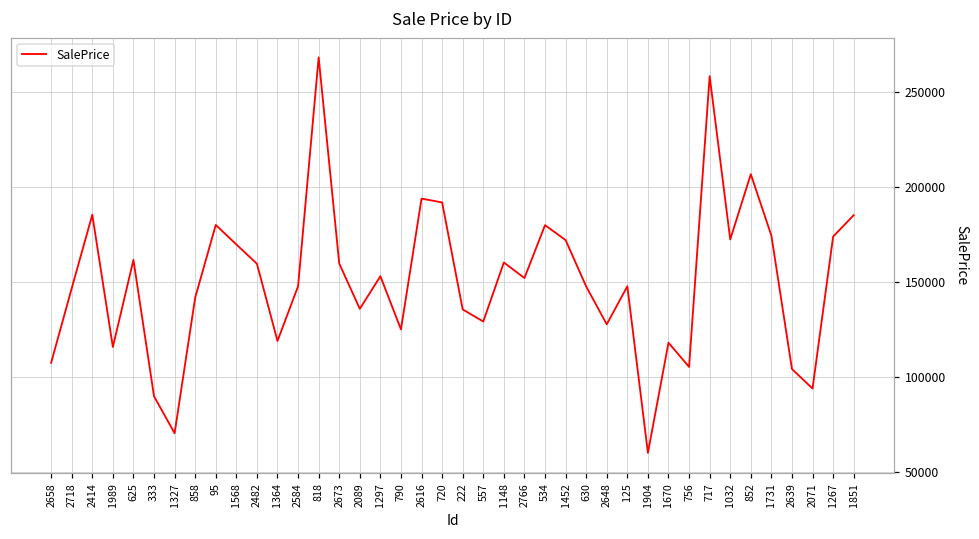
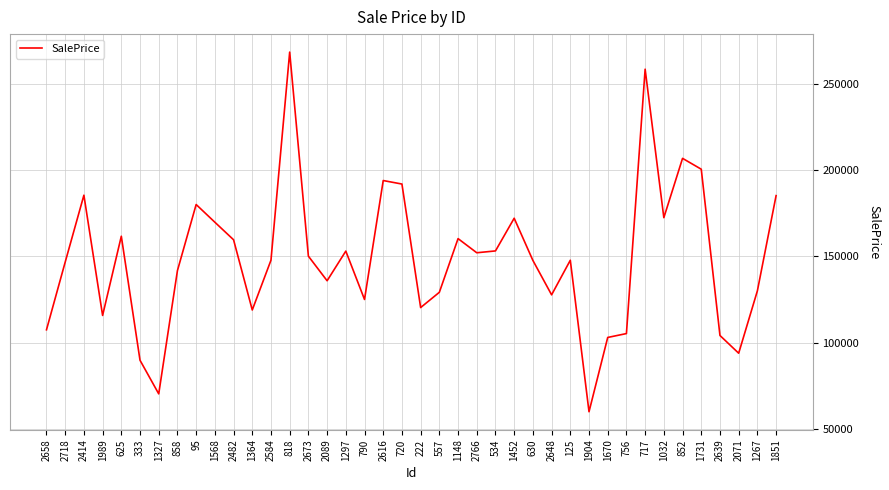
  {
    "2658": 108000,
    "2718": 147000,
    "2414": 185000,
    "1989": 116000,
    "625": 162000,
    "333": 90000,
    "1327": 70000,
    "858": 142000,
    "95": 180000,
    "1568": 170000,
    "2482": 160000,
    "1364": 119000,
    "2584": 148000,
    "818": 268000,
-   "2673": 160000,
+   "2673": 150000,
    "2089": 136000,
    "1297": 153000,
    "790": 125000,
    "2616": 194000,
    "720": 192000,
-   "222": 136000,
+   "222": 120000,
    "557": 129000,
    "1148": 160000,
    "2766": 152000,
-   "534": 180000,
+   "534": 153000,
    "1452": 172000,
    "630": 148000,
    "2648": 128000,
    "125": 148000,
    "1904": 60000,
-   "1670": 118000,
+   "1670": 103000,
    "756": 105000,
    "717": 258000,
    "1032": 172000,
    "852": 207000,
-   "1731": 174000,
+   "1731": 201000,
    "2639": 104000,
    "2071": 94000,
-   "1267": 174000,
+   "1267": 130000,
    "1851": 185000
  }
